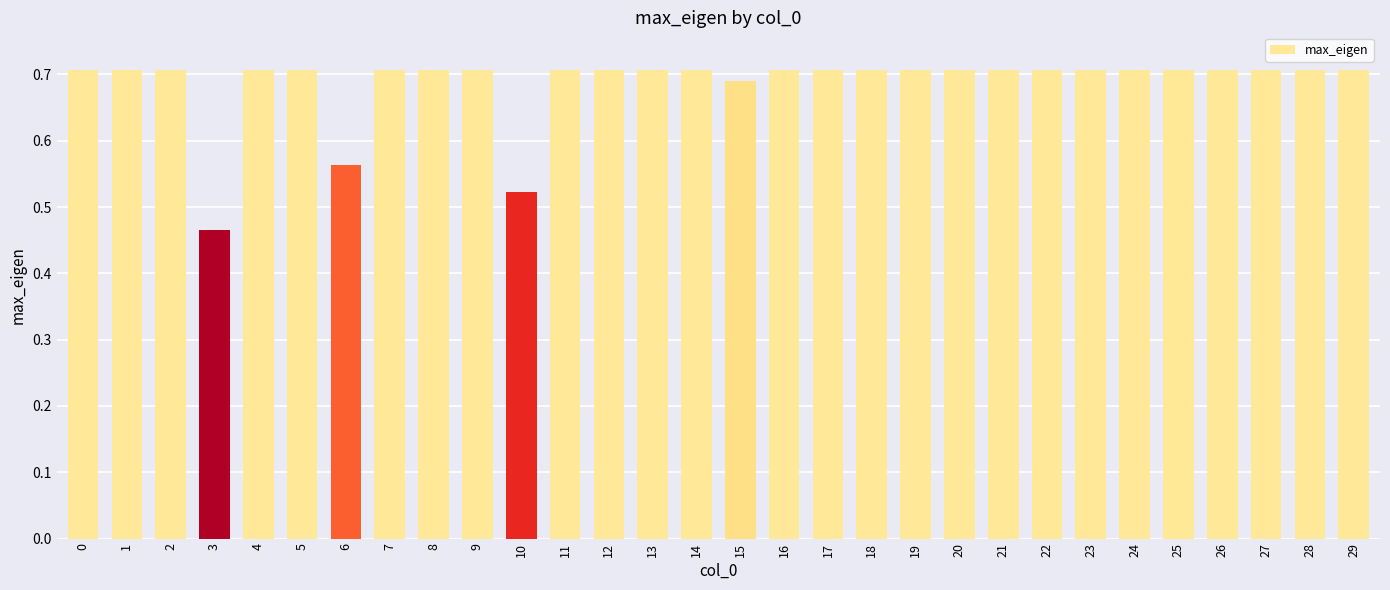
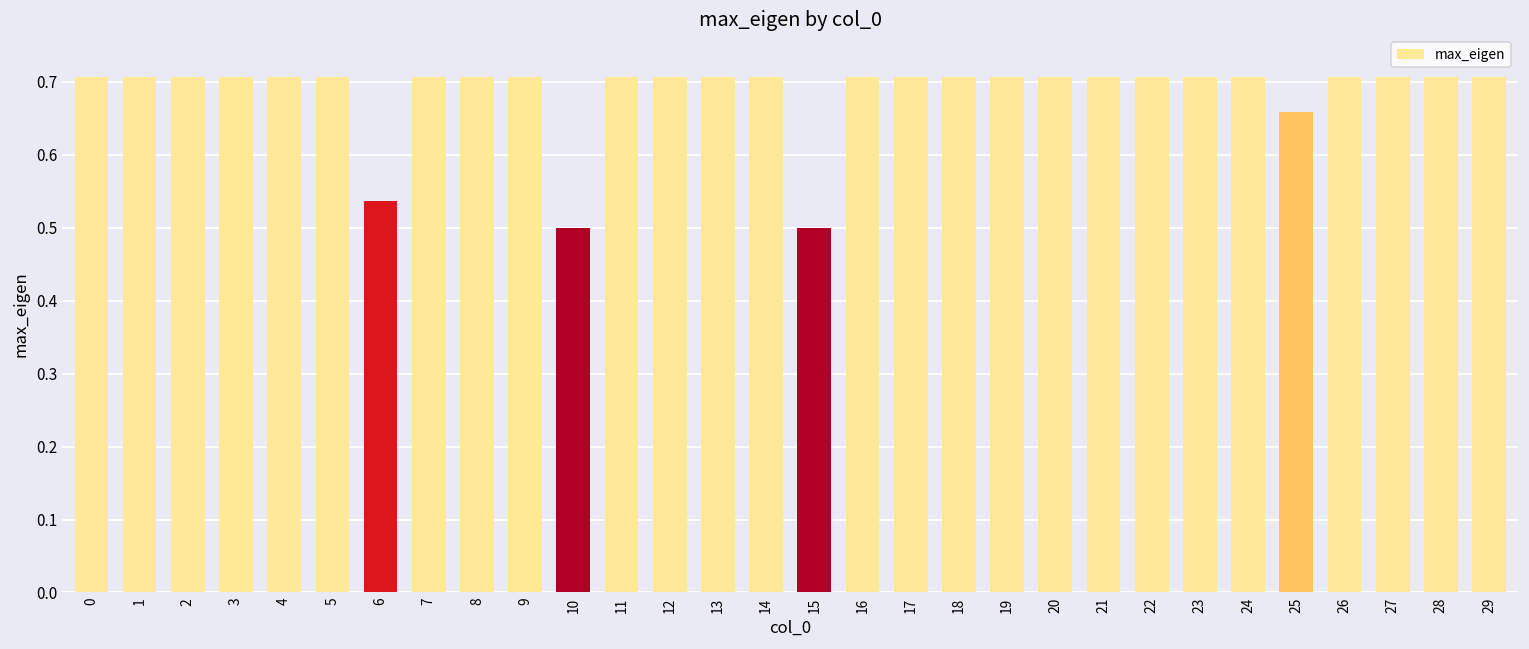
  {
    "0": 0.71,
    "1": 0.71,
    "2": 0.71,
-   "3": 0.46,
+   "3": 0.71,
    "4": 0.71,
    "5": 0.71,
-   "6": 0.56,
+   "6": 0.54,
    "7": 0.71,
    "8": 0.71,
    "9": 0.71,
-   "10": 0.52,
+   "10": 0.50,
    "11": 0.71,
    "12": 0.71,
    "13": 0.71,
    "14": 0.71,
-   "15": 0.69,
+   "15": 0.50,
    "16": 0.71,
    "17": 0.71,
    "18": 0.71,
    "19": 0.71,
    "20": 0.71,
    "21": 0.71,
    "22": 0.71,
    "23": 0.71,
    "24": 0.71,
-   "25": 0.71,
+   "25": 0.66,
    "26": 0.71,
    "27": 0.71,
    "28": 0.71,
    "29": 0.71
  }
